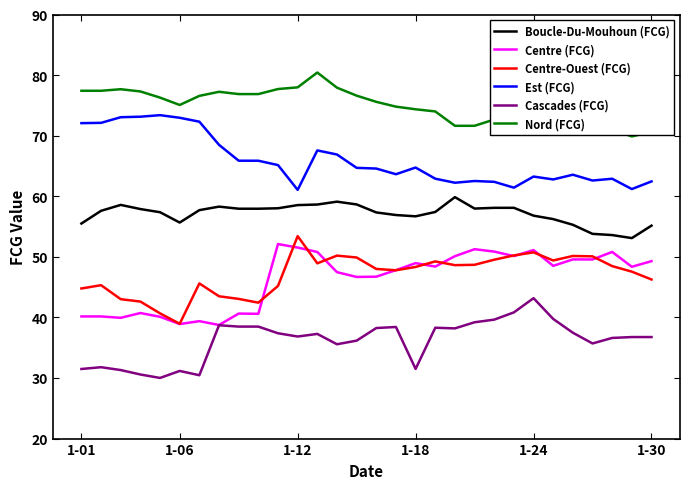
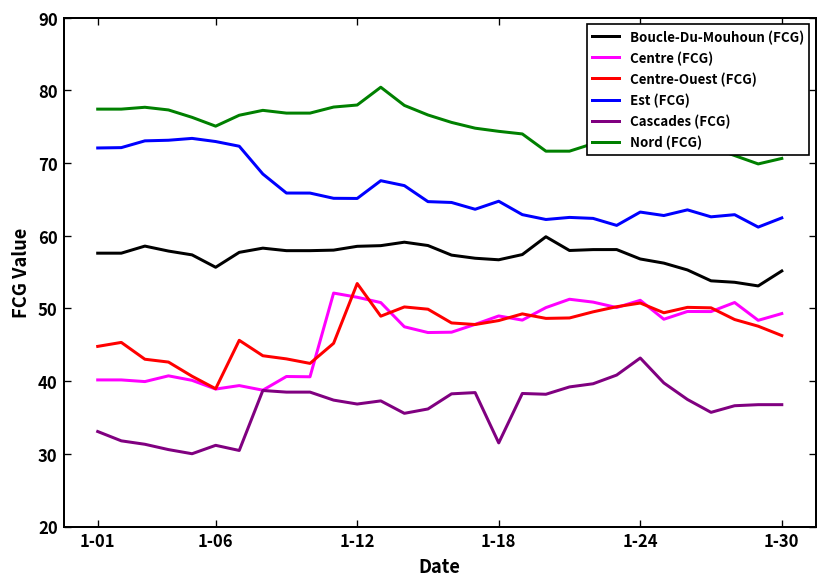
  {
    "Boucle-Du-Mouhoun (FCG)": {
-     "1-01": 55,
+     "1-01": 58,
      "1-06": 56,
      "1-12": 59,
      "1-18": 57,
      "1-24": 57,
      "1-30": 55
    },
    "Centre (FCG)": {
      "1-01": 40,
      "1-12": 52,
      "1-18": 49,
      "1-30": 49
    },
    "Centre-Ouest (FCG)": {
      "1-01": 45,
      "1-12": 53,
      "1-18": 48,
      "1-30": 46
    },
    "Est (FCG)": {
      "1-01": 72,
      "1-06": 73,
-     "1-12": 61,
+     "1-12": 65,
      "1-18": 65,
      "1-24": 63,
      "1-30": 62
    },
    "Cascades (FCG)": {
-     "1-01": 31,
+     "1-01": 33,
      "1-06": 31,
      "1-12": 37,
      "1-18": 31,
      "1-24": 43,
      "1-30": 37
    },
    "Nord (FCG)": {
      "1-01": 77,
      "1-06": 75,
      "1-12": 78,
      "1-18": 74
    }
  }
